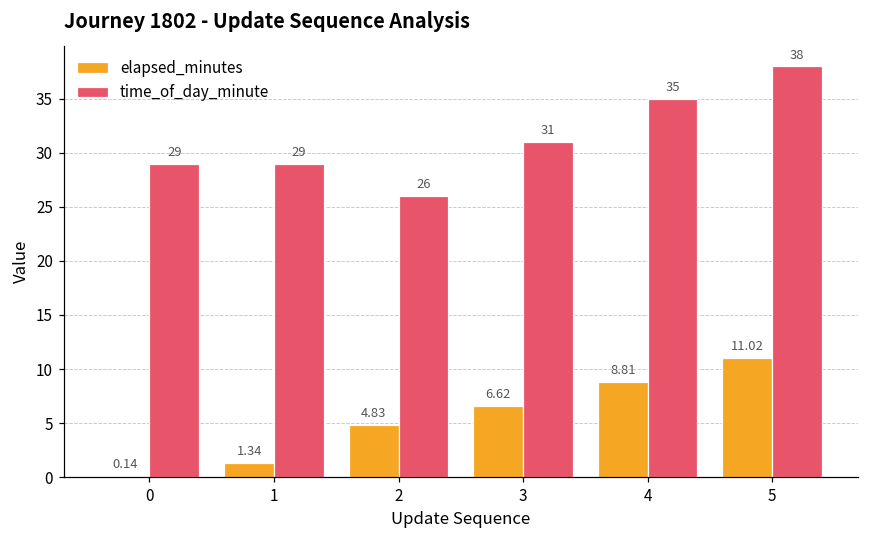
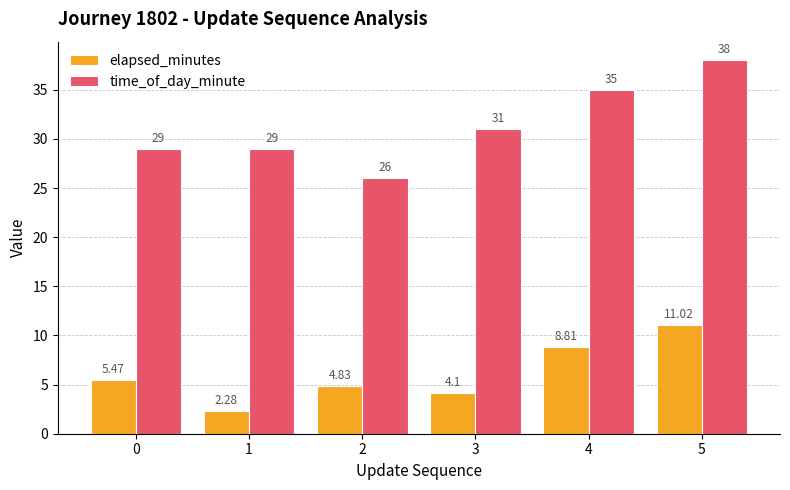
  {
    "elapsed_minutes": {
-     "0": 0.14,
-     "1": 1.34,
+     "0": 5.47,
+     "1": 2.28,
      "2": 4.83,
-     "3": 6.62,
+     "3": 4.1,
      "4": 8.81,
      "5": 11.02
    },
    "time_of_day_minute": {
      "0": 29,
      "1": 29,
      "2": 26,
      "3": 31,
      "4": 35,
      "5": 38
    }
  }
